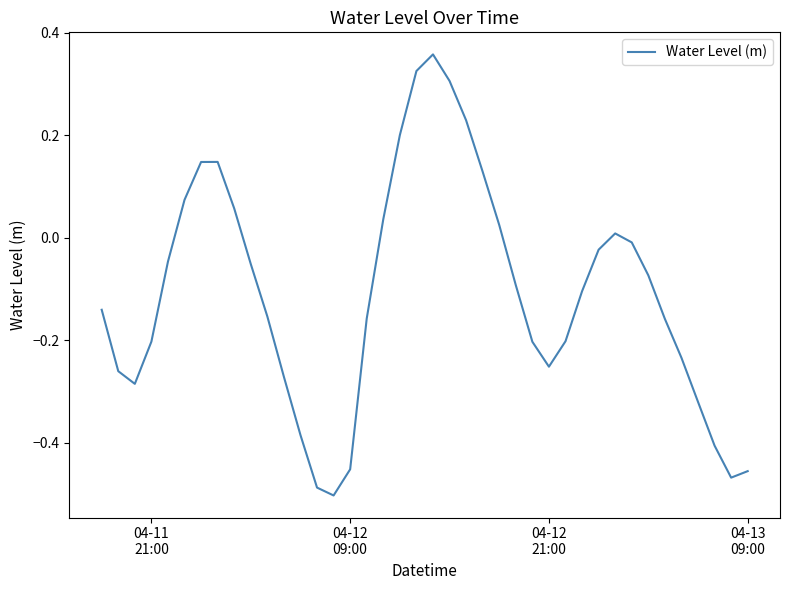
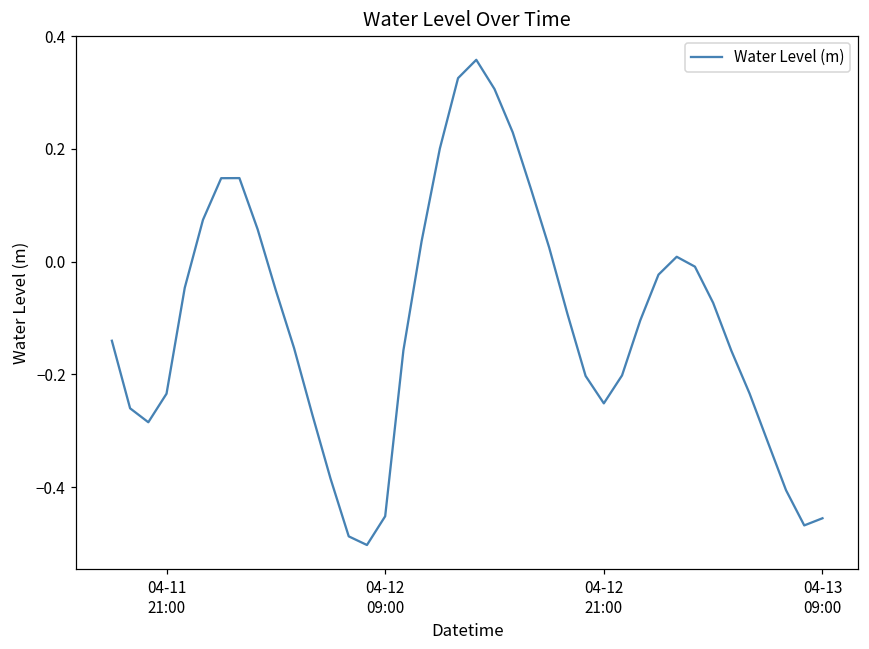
  {
-   "04-11 21:00": -0.20,
+   "04-11 21:00": -0.23,
    "04-12 09:00": -0.45,
    "04-12 21:00": -0.25,
    "04-13 09:00": -0.46
  }
